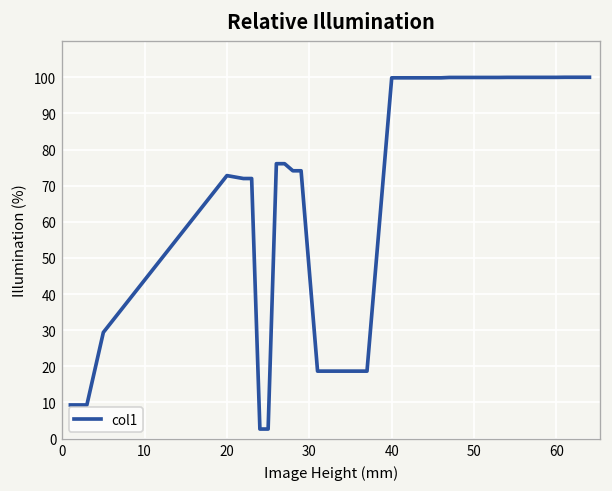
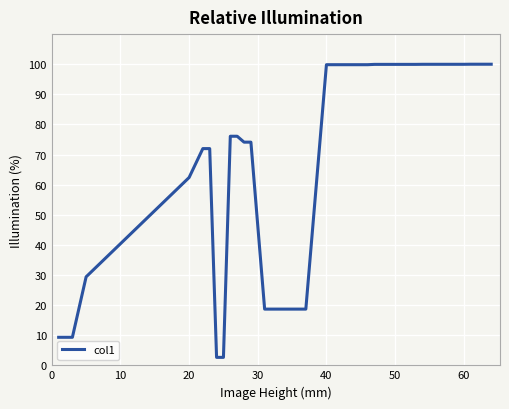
  {
-   "20": 73,
+   "20": 62,
    "40": 100,
    "50": 100,
    "60": 100
  }
